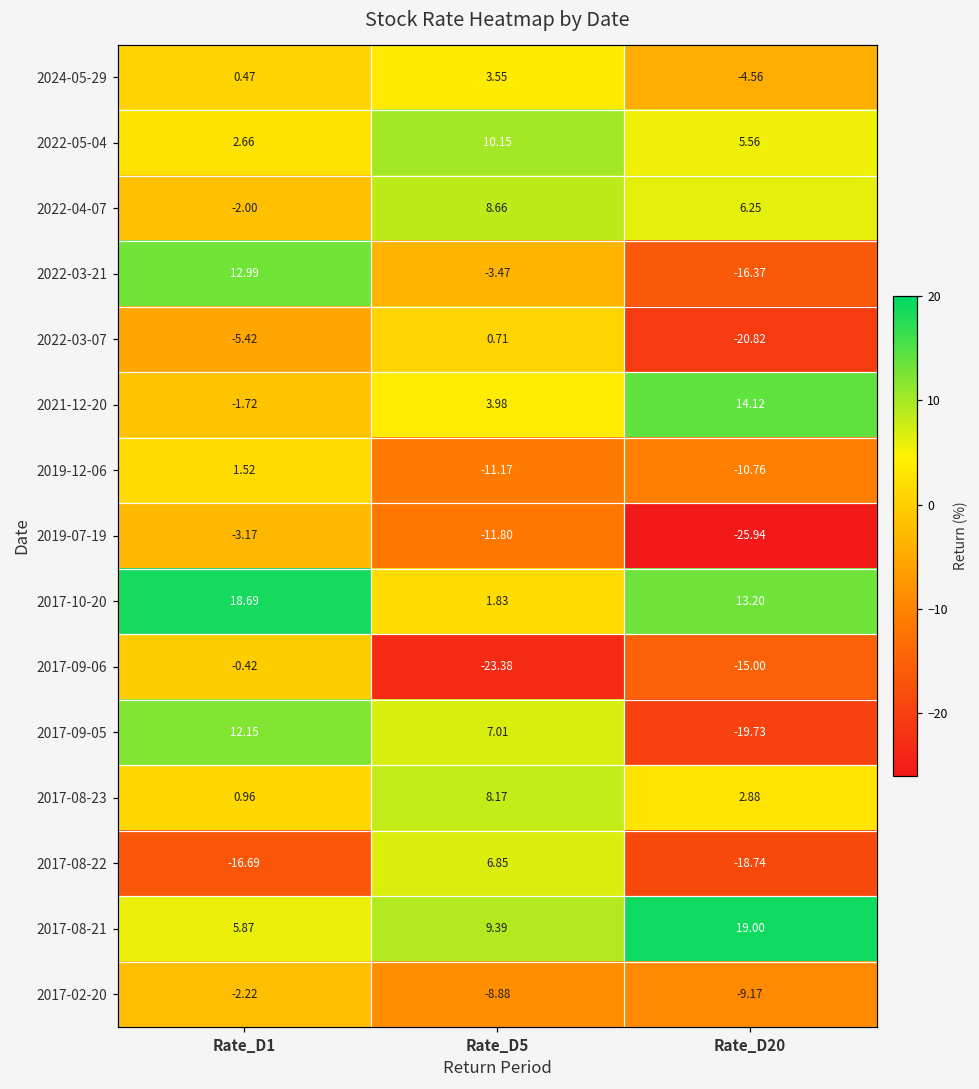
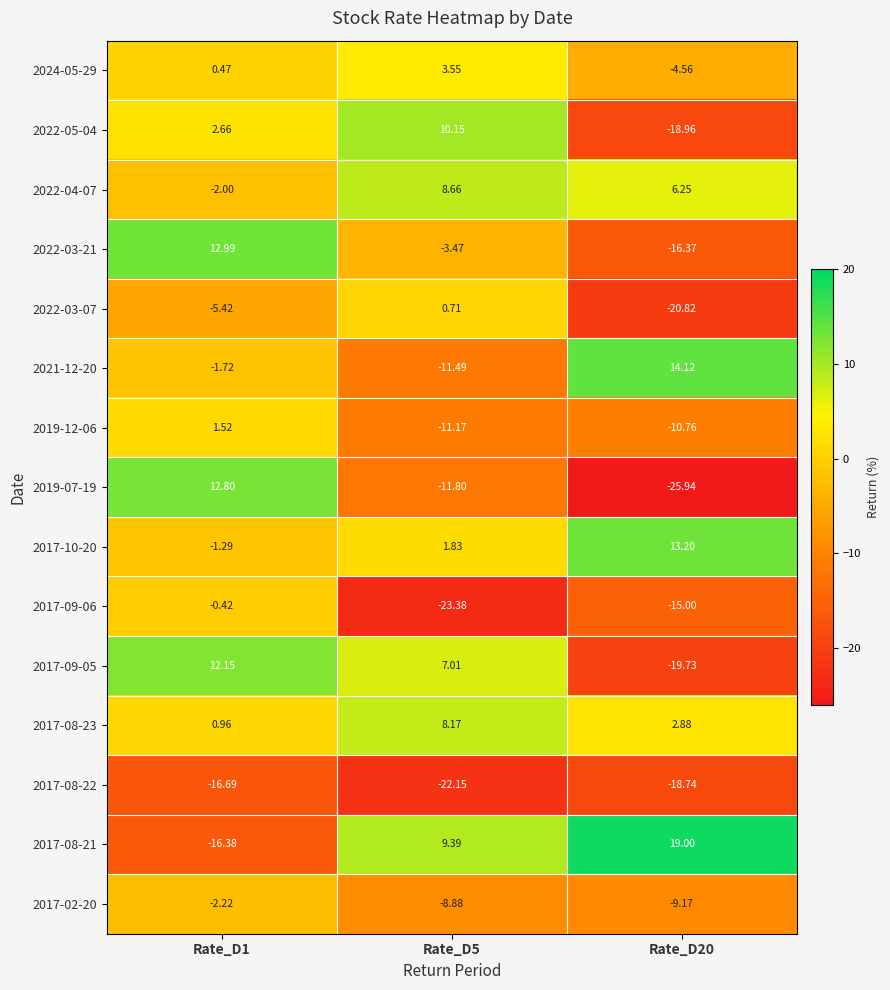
  {
    "2024-05-29": {
      "Rate_D1": 0.47,
      "Rate_D5": 3.55,
      "Rate_D20": -4.56
    },
    "2022-05-04": {
      "Rate_D1": 2.66,
      "Rate_D5": 10.15,
-     "Rate_D20": 5.56
+     "Rate_D20": -18.96
    },
    "2022-04-07": {
      "Rate_D1": -2.00,
      "Rate_D5": 8.66,
      "Rate_D20": 6.25
    },
    "2022-03-21": {
      "Rate_D1": 12.99,
      "Rate_D5": -3.47,
      "Rate_D20": -16.37
    },
    "2022-03-07": {
      "Rate_D1": -5.42,
      "Rate_D5": 0.71,
      "Rate_D20": -20.82
    },
    "2021-12-20": {
      "Rate_D1": -1.72,
-     "Rate_D5": 3.98,
+     "Rate_D5": -11.49,
      "Rate_D20": 14.12
    },
    "2019-12-06": {
      "Rate_D1": 1.52,
      "Rate_D5": -11.17,
      "Rate_D20": -10.76
    },
    "2019-07-19": {
-     "Rate_D1": -3.17,
+     "Rate_D1": 12.80,
      "Rate_D5": -11.80,
      "Rate_D20": -25.94
    },
    "2017-10-20": {
-     "Rate_D1": 18.69,
+     "Rate_D1": -1.29,
      "Rate_D5": 1.83,
      "Rate_D20": 13.20
    },
    "2017-09-06": {
      "Rate_D1": -0.42,
      "Rate_D5": -23.38,
      "Rate_D20": -15.00
    },
    "2017-09-05": {
      "Rate_D1": 12.15,
      "Rate_D5": 7.01,
      "Rate_D20": -19.73
    },
    "2017-08-23": {
      "Rate_D1": 0.96,
      "Rate_D5": 8.17,
      "Rate_D20": 2.88
    },
    "2017-08-22": {
      "Rate_D1": -16.69,
-     "Rate_D5": 6.85,
+     "Rate_D5": -22.15,
      "Rate_D20": -18.74
    },
    "2017-08-21": {
-     "Rate_D1": 5.87,
+     "Rate_D1": -16.38,
      "Rate_D5": 9.39,
      "Rate_D20": 19.00
    },
    "2017-02-20": {
      "Rate_D1": -2.22,
      "Rate_D5": -8.88,
      "Rate_D20": -9.17
    }
  }
